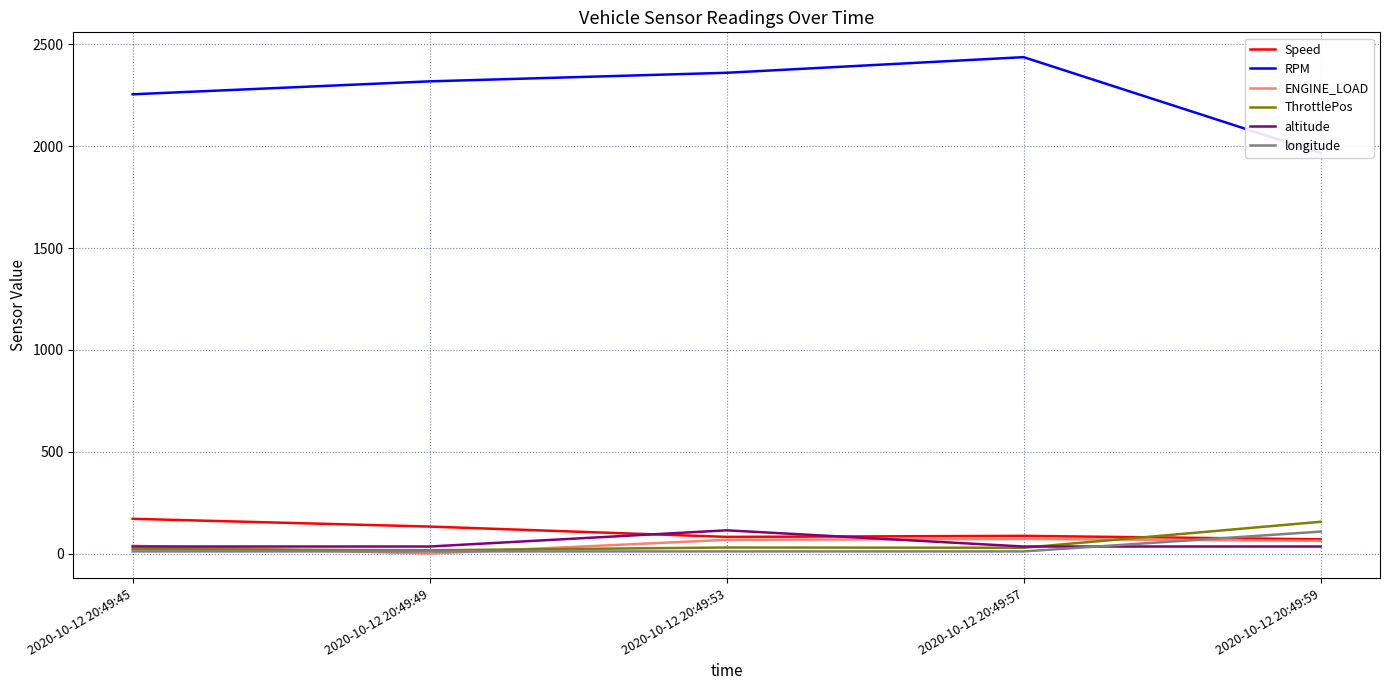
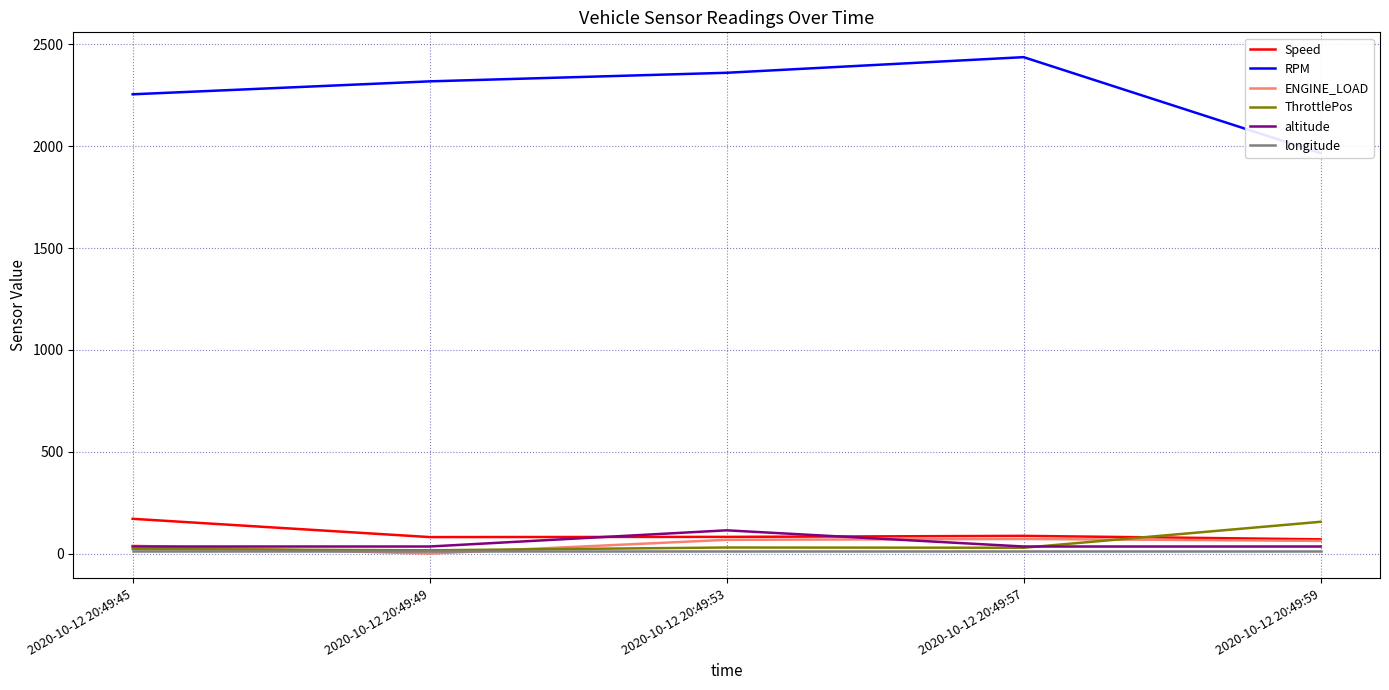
  {
    "Speed": {
      "2020-10-12 20:49:45": 170,
-     "2020-10-12 20:49:49": 130,
+     "2020-10-12 20:49:49": 80,
      "2020-10-12 20:49:53": 80,
      "2020-10-12 20:49:57": 90
    },
    "RPM": {
      "2020-10-12 20:49:45": 2250,
      "2020-10-12 20:49:49": 2320,
      "2020-10-12 20:49:53": 2360,
      "2020-10-12 20:49:57": 2440
    },
    "ENGINE_LOAD": {
      "2020-10-12 20:49:53": 70,
      "2020-10-12 20:49:57": 70
    },
    "ThrottlePos": {
      "2020-10-12 20:49:53": 30,
      "2020-10-12 20:49:59": 160
    },
    "altitude": {
      "2020-10-12 20:49:49": 30,
      "2020-10-12 20:49:53": 110,
      "2020-10-12 20:49:59": 30
    },
    "longitude": {
      "2020-10-12 20:49:53": 10,
      "2020-10-12 20:49:57": 10,
-     "2020-10-12 20:49:59": 110
+     "2020-10-12 20:49:59": 10
    }
  }
